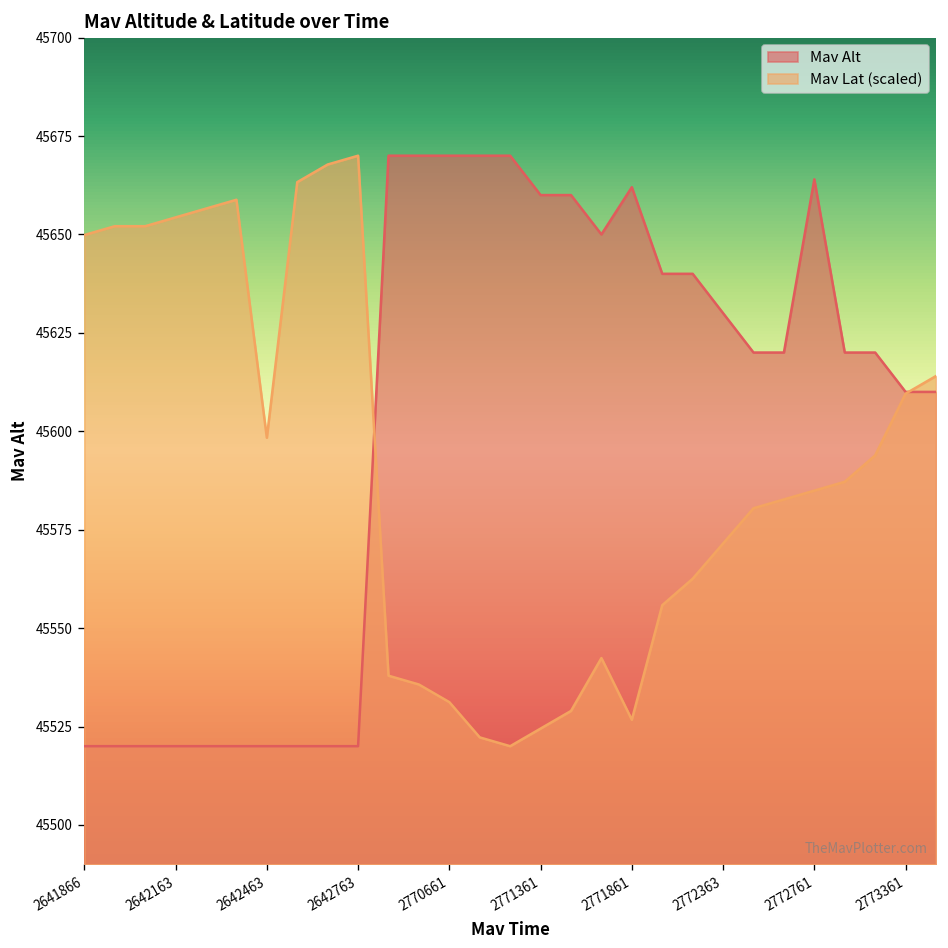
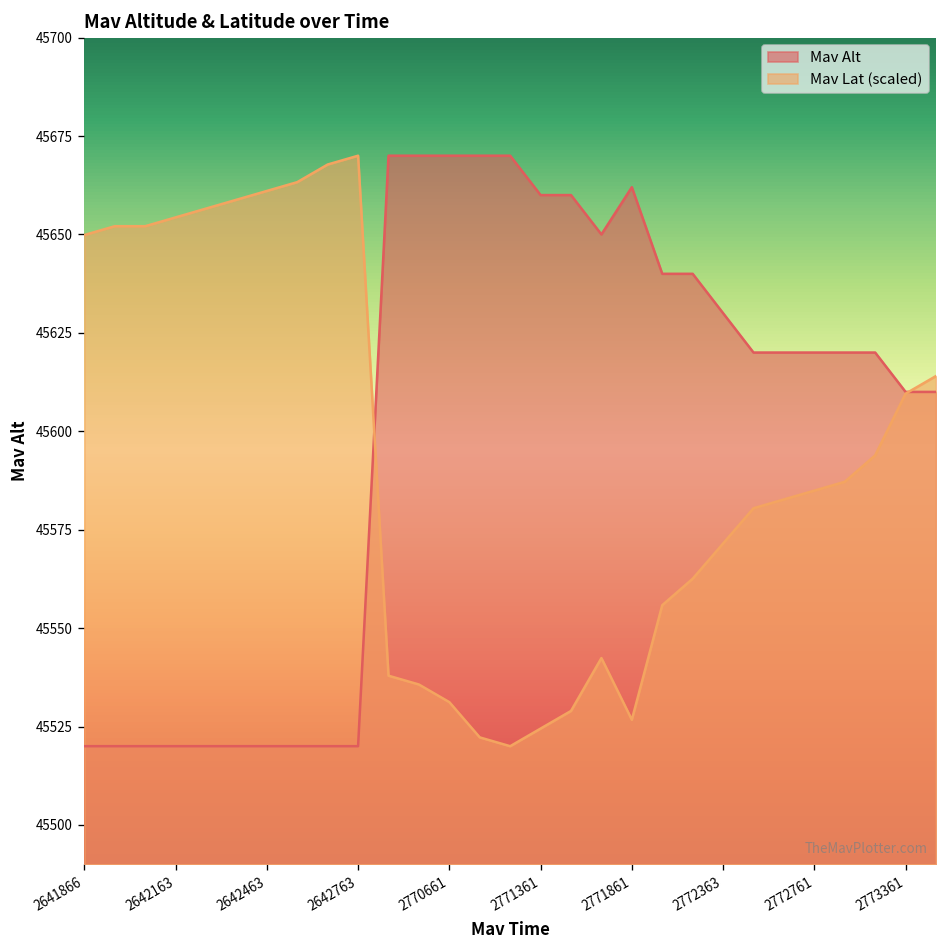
  {
    "Mav Alt": {
      "2641866": 45520,
      "2642163": 45520,
      "2642463": 45520,
      "2642763": 45520,
      "2770661": 45670,
      "2771361": 45660,
      "2771861": 45662,
      "2772363": 45630,
-     "2772761": 45664
+     "2772761": 45620
    },
    "Mav Lat (scaled)": {
      "2641866": 45650,
      "2642163": 45654,
-     "2642463": 45598,
+     "2642463": 45661,
      "2642763": 45670,
      "2770661": 45531,
      "2771361": 45524,
      "2771861": 45527,
      "2772363": 45571,
      "2772761": 45585
    }
  }
